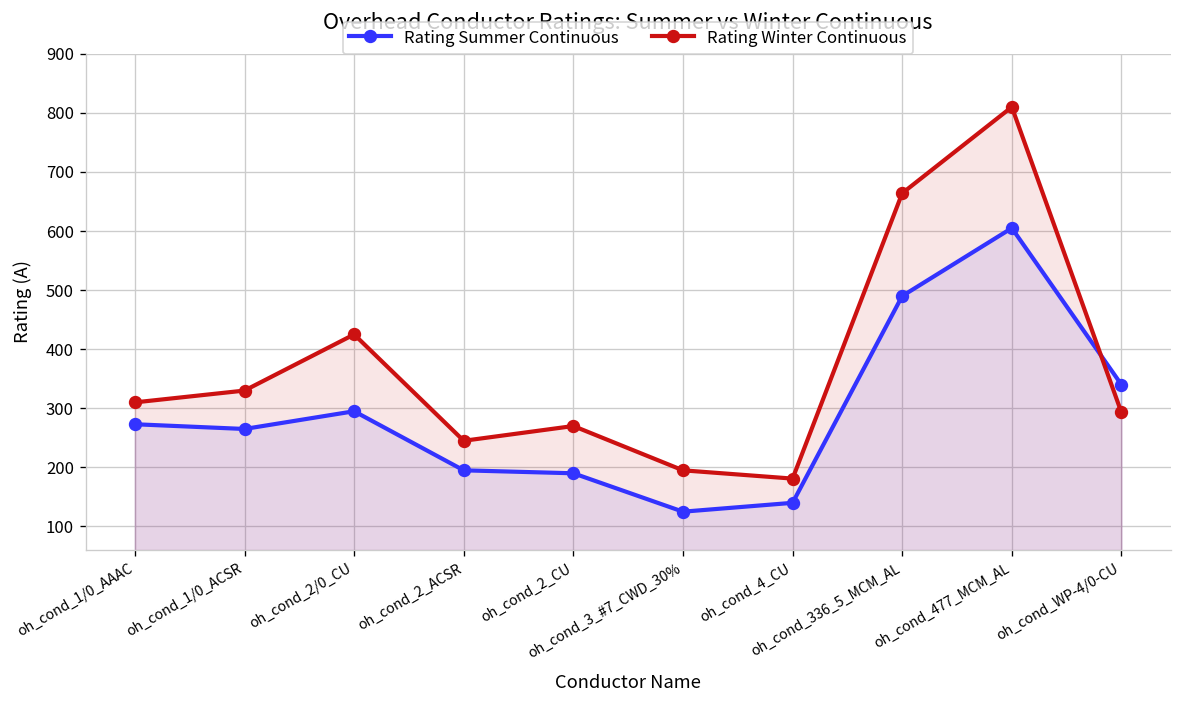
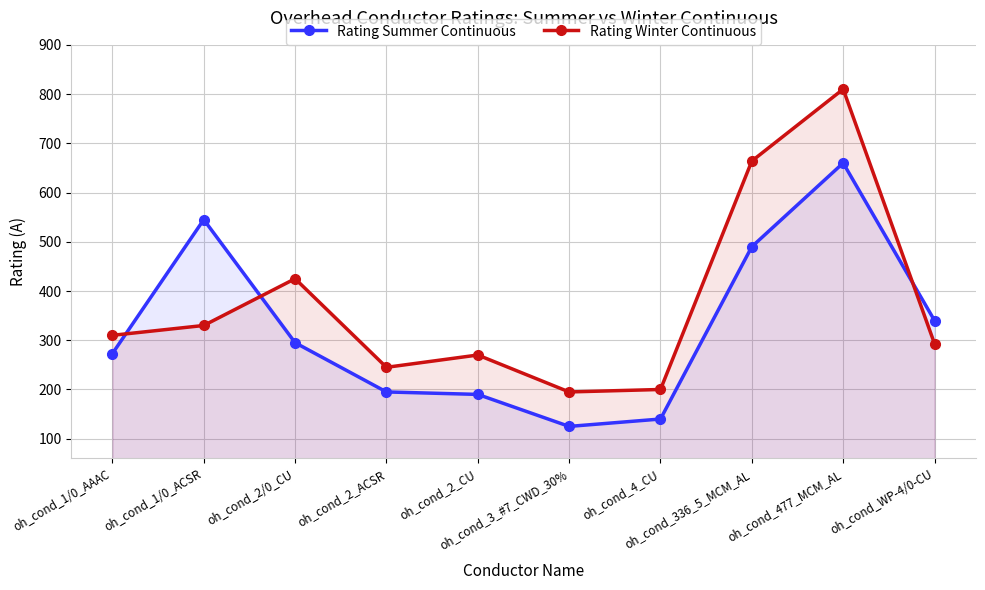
  {
    "Rating Summer Continuous": {
      "oh_cond_1/0_AAAC": 270,
-     "oh_cond_1/0_ACSR": 270,
+     "oh_cond_1/0_ACSR": 550,
      "oh_cond_2/0_CU": 300,
      "oh_cond_2_ACSR": 200,
      "oh_cond_2_CU": 190,
      "oh_cond_3_#7_CWD_30%": 130,
      "oh_cond_4_CU": 140,
      "oh_cond_336_5_MCM_AL": 490,
-     "oh_cond_477_MCM_AL": 610,
+     "oh_cond_477_MCM_AL": 660,
      "oh_cond_WP-4/0-CU": 340
    },
    "Rating Winter Continuous": {
      "oh_cond_1/0_AAAC": 310,
      "oh_cond_1/0_ACSR": 330,
      "oh_cond_2/0_CU": 430,
      "oh_cond_2_ACSR": 250,
      "oh_cond_2_CU": 270,
      "oh_cond_3_#7_CWD_30%": 200,
-     "oh_cond_4_CU": 180,
+     "oh_cond_4_CU": 200,
      "oh_cond_336_5_MCM_AL": 660,
      "oh_cond_477_MCM_AL": 810,
      "oh_cond_WP-4/0-CU": 290
    }
  }
